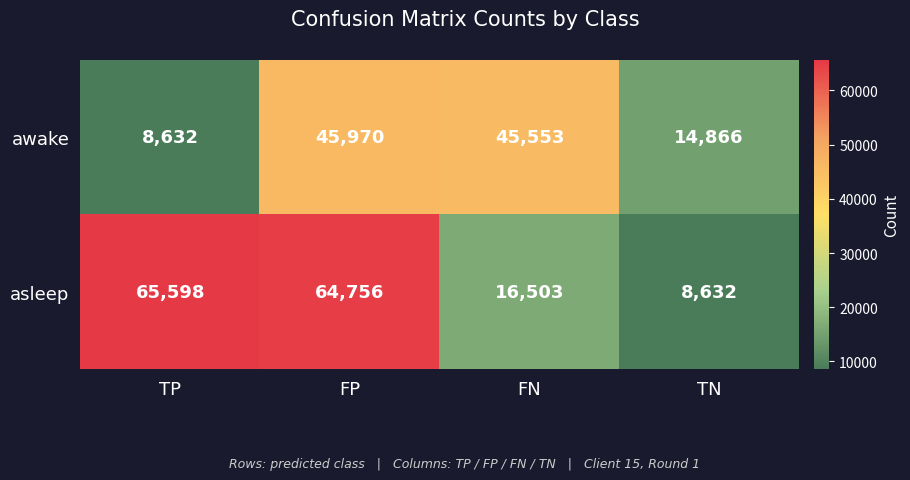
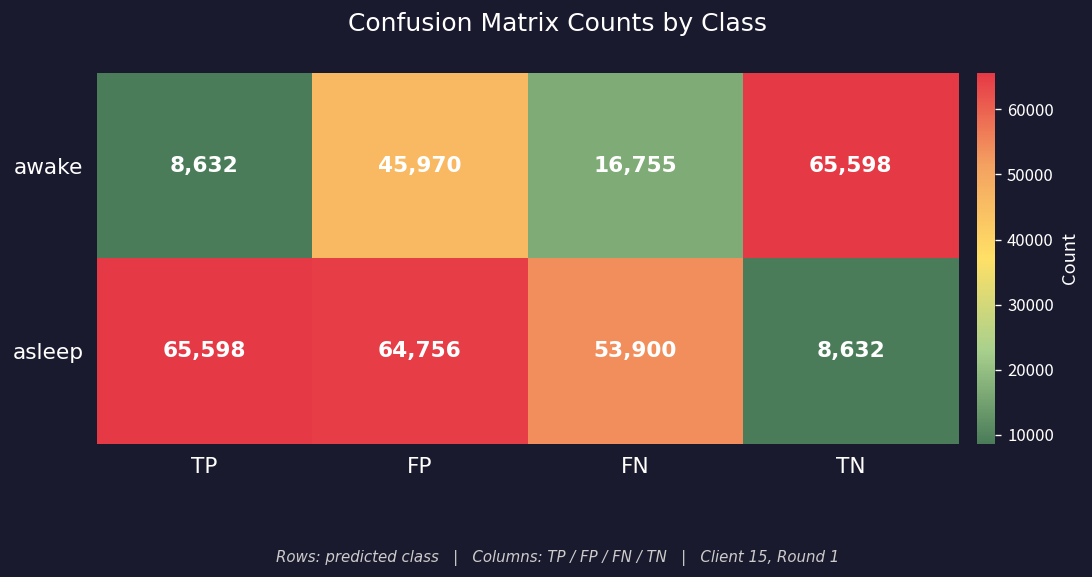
  {
    "awake": {
      "TP": "8,632",
      "FP": "45,970",
-     "FN": "45,553",
-     "TN": "14,866"
+     "FN": "16,755",
+     "TN": "65,598"
    },
    "asleep": {
      "TP": "65,598",
      "FP": "64,756",
-     "FN": "16,503",
+     "FN": "53,900",
      "TN": "8,632"
    }
  }
